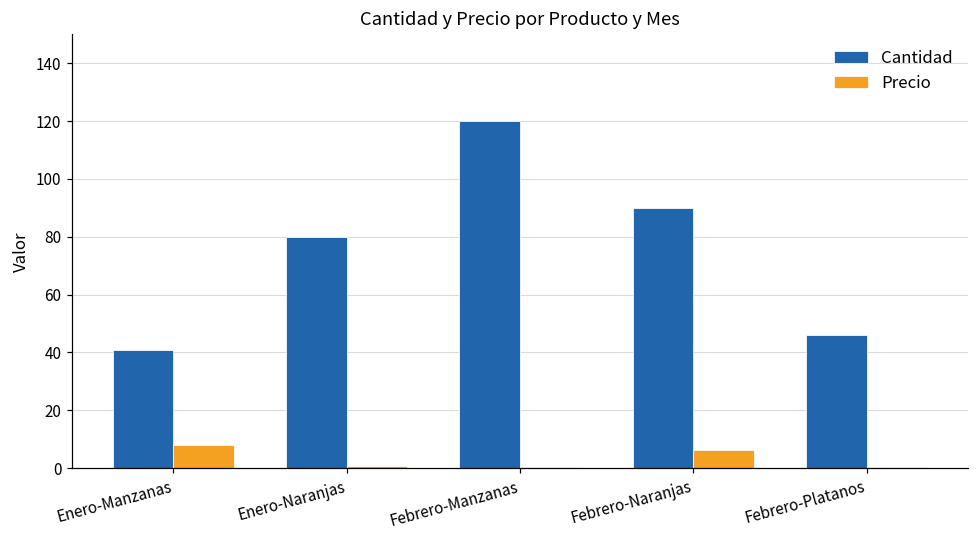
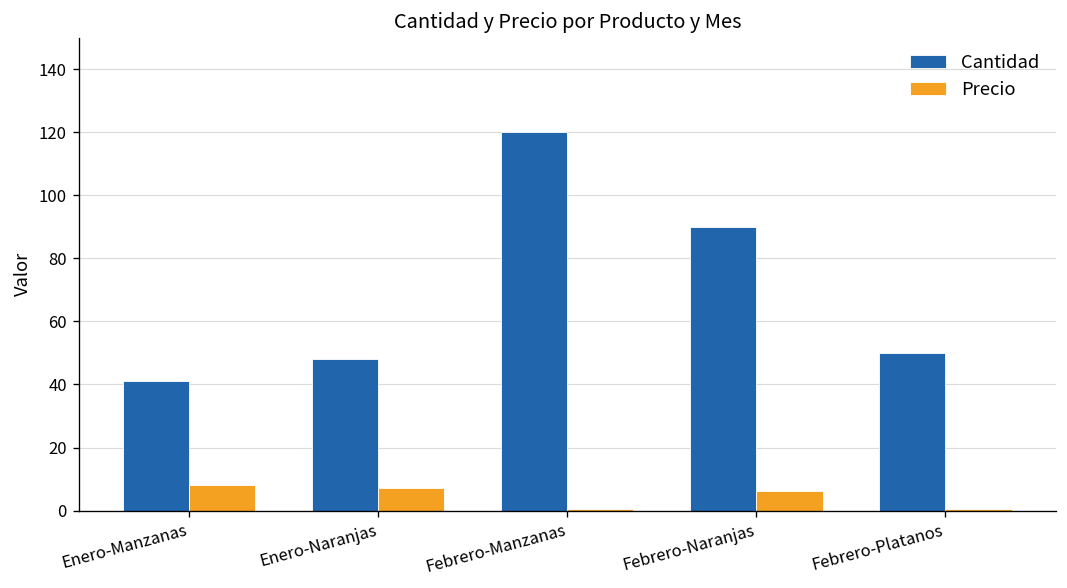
  {
    "Cantidad": {
      "Enero-Manzanas": 41,
-     "Enero-Naranjas": 80,
+     "Enero-Naranjas": 48,
      "Febrero-Manzanas": 120,
      "Febrero-Naranjas": 90,
-     "Febrero-Platanos": 46
+     "Febrero-Platanos": 50
    },
    "Precio": {
      "Enero-Manzanas": 8,
-     "Enero-Naranjas": 1,
+     "Enero-Naranjas": 7,
      "Febrero-Naranjas": 6
    }
  }
